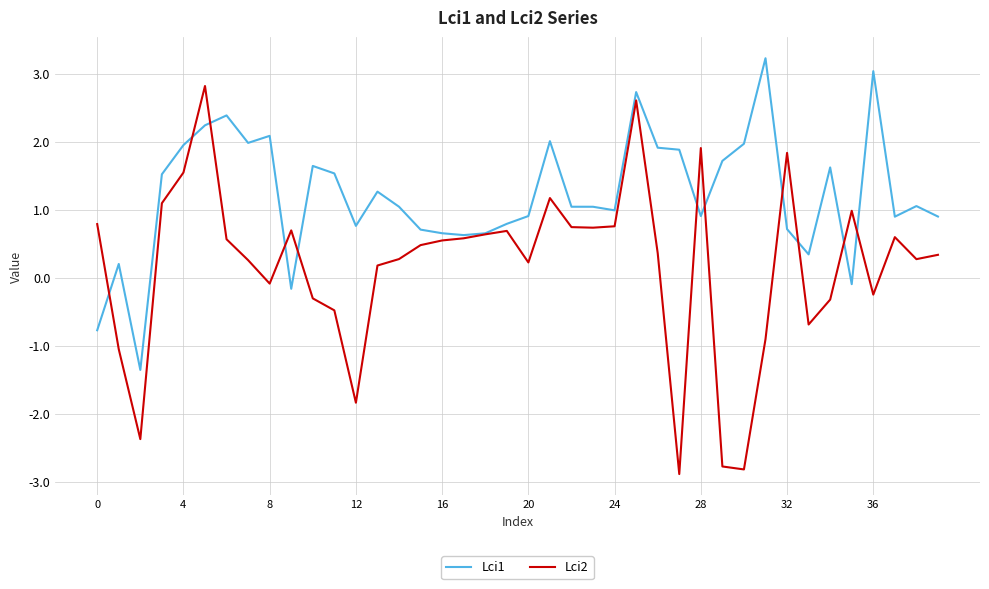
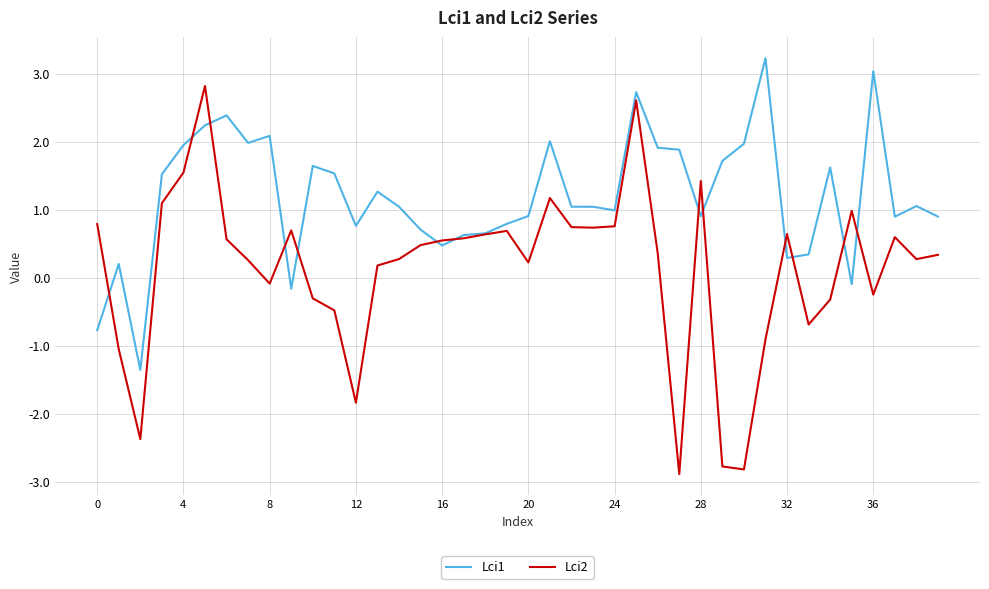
  {
    "Lci1": {
      "0": -0.8,
      "4": 2.0,
      "8": 2.1,
      "12": 0.8,
-     "16": 0.7,
+     "16": 0.5,
      "20": 0.9,
      "24": 1.0,
      "28": 0.9,
-     "32": 0.7,
+     "32": 0.3,
      "36": 3.0
    },
    "Lci2": {
      "0": 0.8,
      "4": 1.5,
      "8": -0.1,
      "12": -1.8,
      "16": 0.5,
      "20": 0.2,
      "24": 0.8,
-     "28": 1.9,
-     "32": 1.8,
+     "28": 1.4,
+     "32": 0.6,
      "36": -0.2
    }
  }
